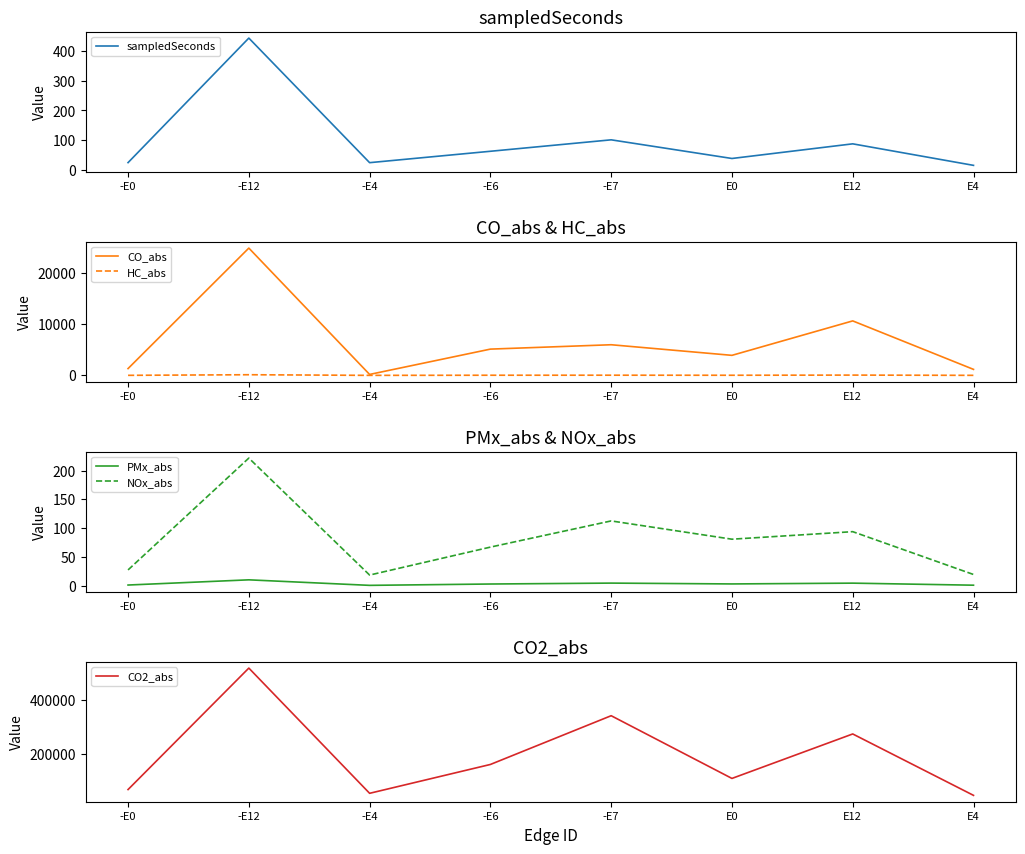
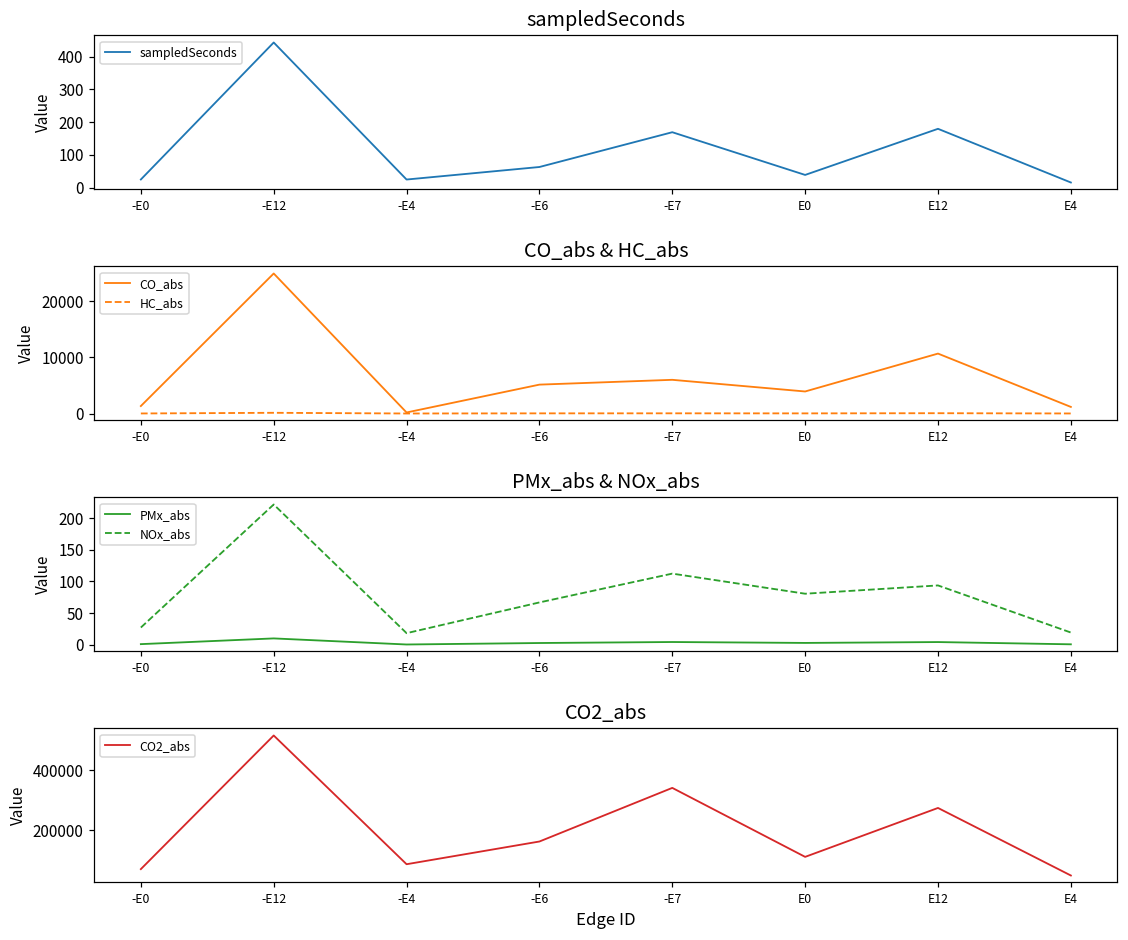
  {
    "sampledSeconds": {
      "-E0": 20,
      "-E12": 440,
      "-E4": 20,
      "-E6": 60,
-     "-E7": 100,
+     "-E7": 170,
      "E0": 40,
-     "E12": 90,
+     "E12": 180,
      "E4": 20
    },
    "CO2_abs": {
      "-E0": 70000,
      "-E12": 520000,
-     "-E4": 60000,
+     "-E4": 90000,
      "-E6": 160000,
      "-E7": 340000,
      "E0": 110000,
      "E12": 270000,
      "E4": 50000
    }
  }
